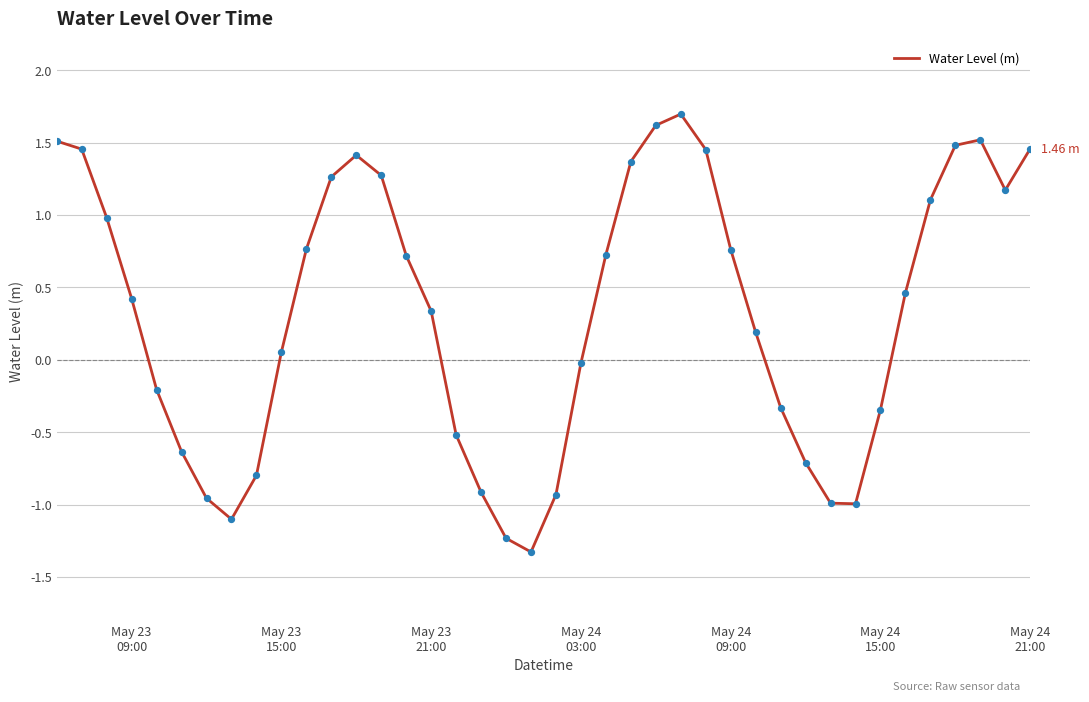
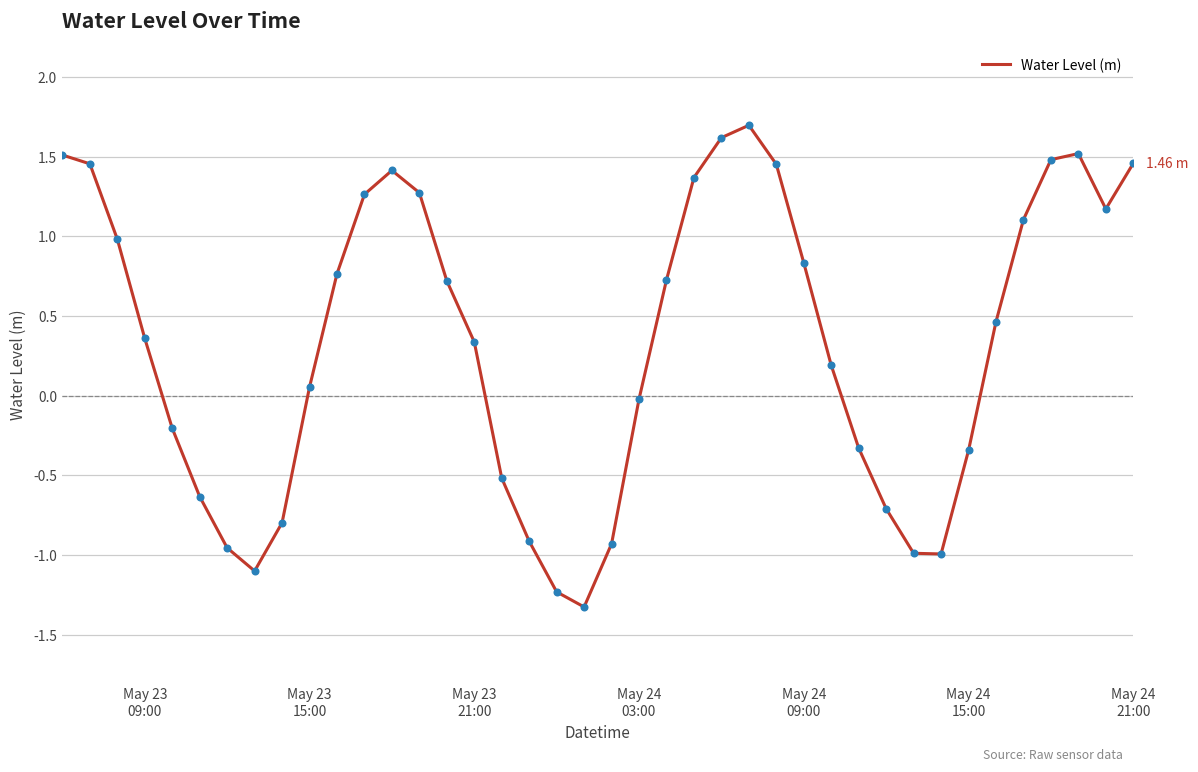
  {
-   "May 23 09:00": 0.42,
+   "May 23 09:00": 0.36,
    "May 23 15:00": 0.05,
    "May 23 21:00": 0.34,
    "May 24 03:00": -0.02,
-   "May 24 09:00": 0.76,
+   "May 24 09:00": 0.83,
    "May 24 15:00": -0.34
  }
